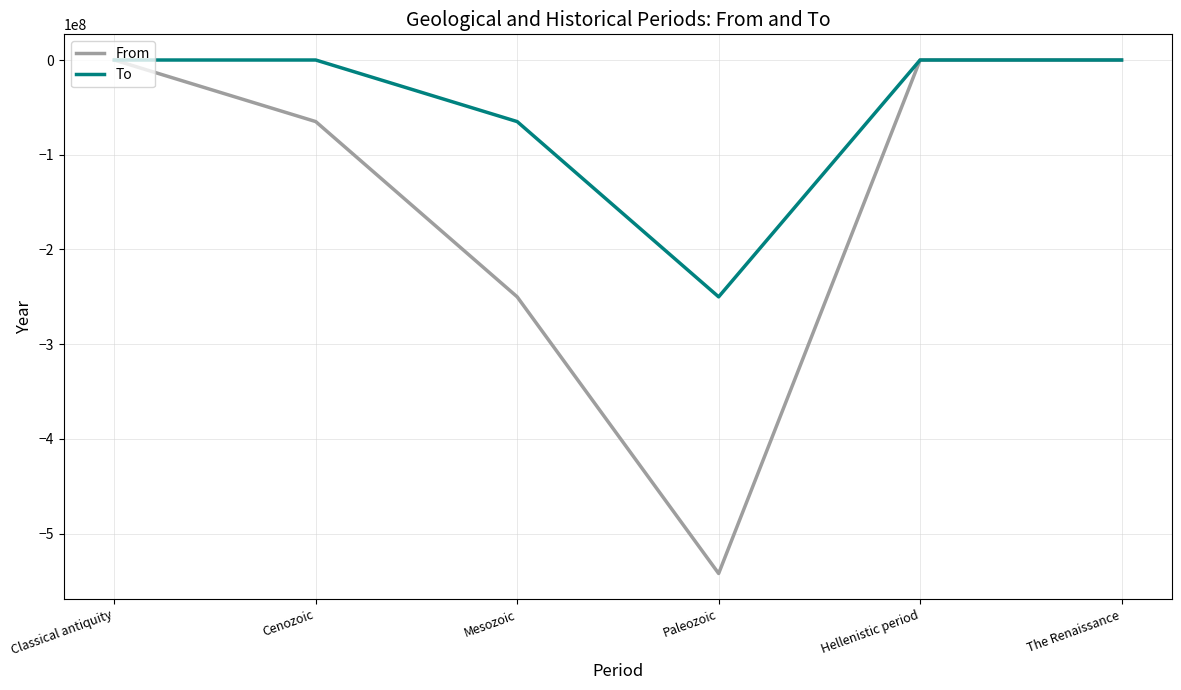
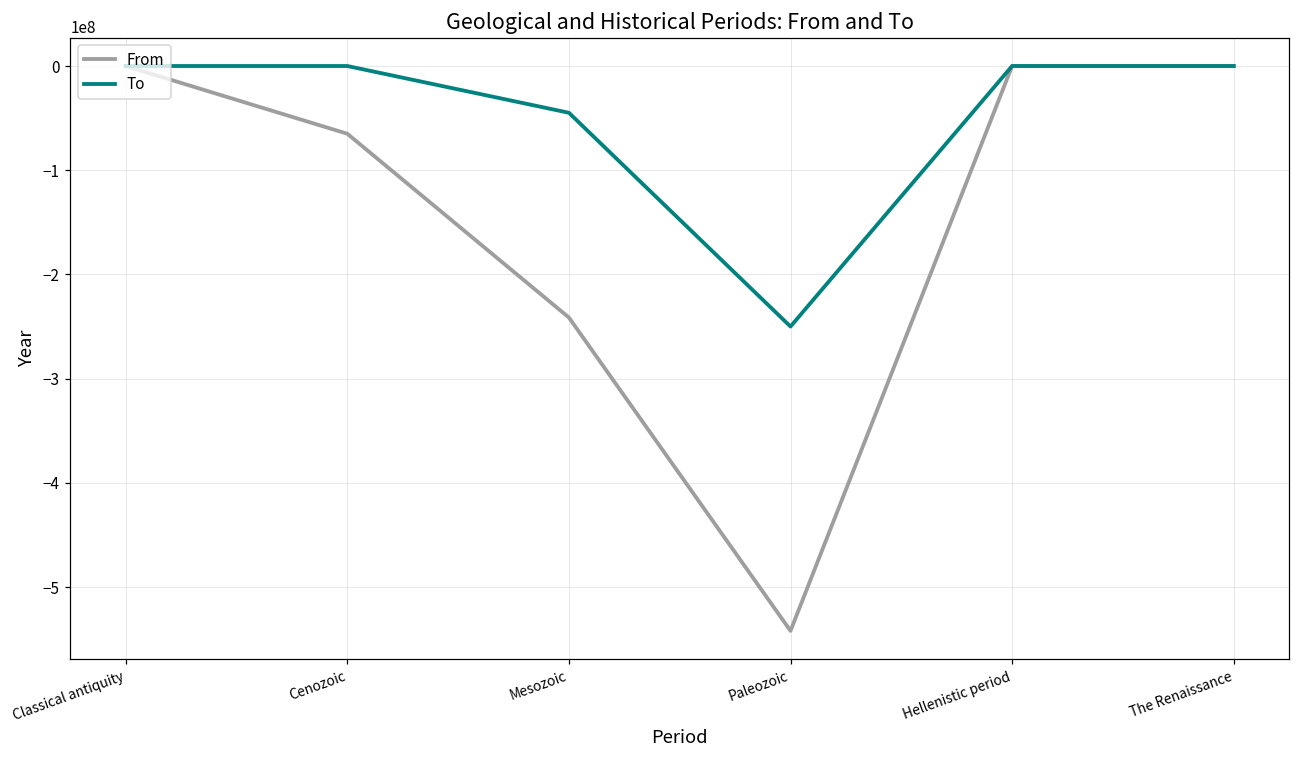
  {
    "From": {
      "Cenozoic": -70000000,
-     "Mesozoic": -250000000,
+     "Mesozoic": -240000000,
      "Paleozoic": -540000000
    },
    "To": {
      "Cenozoic": 0,
-     "Mesozoic": -70000000,
+     "Mesozoic": -40000000,
      "Paleozoic": -250000000
    }
  }
